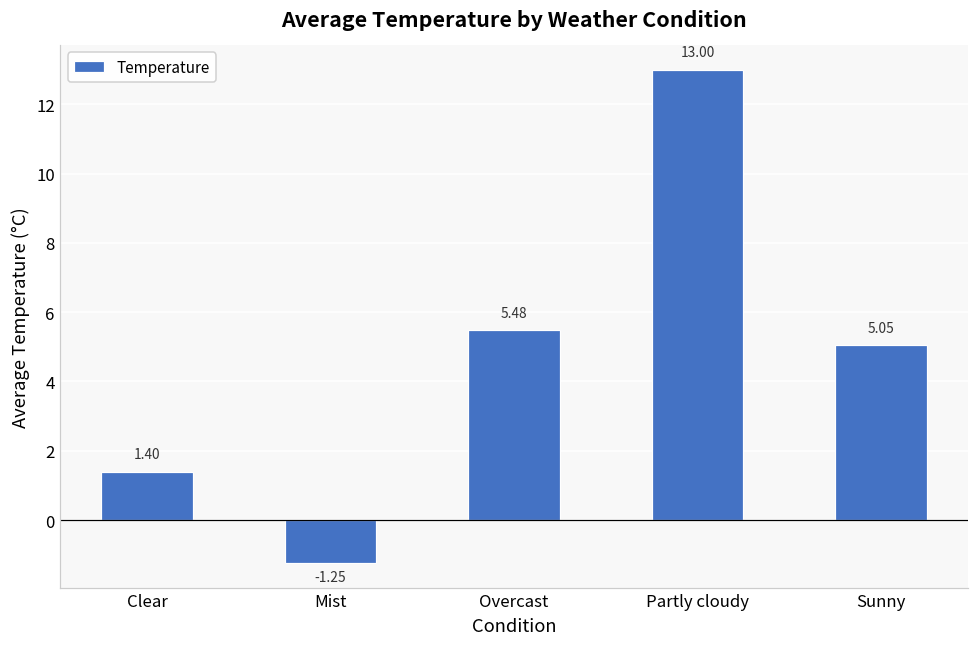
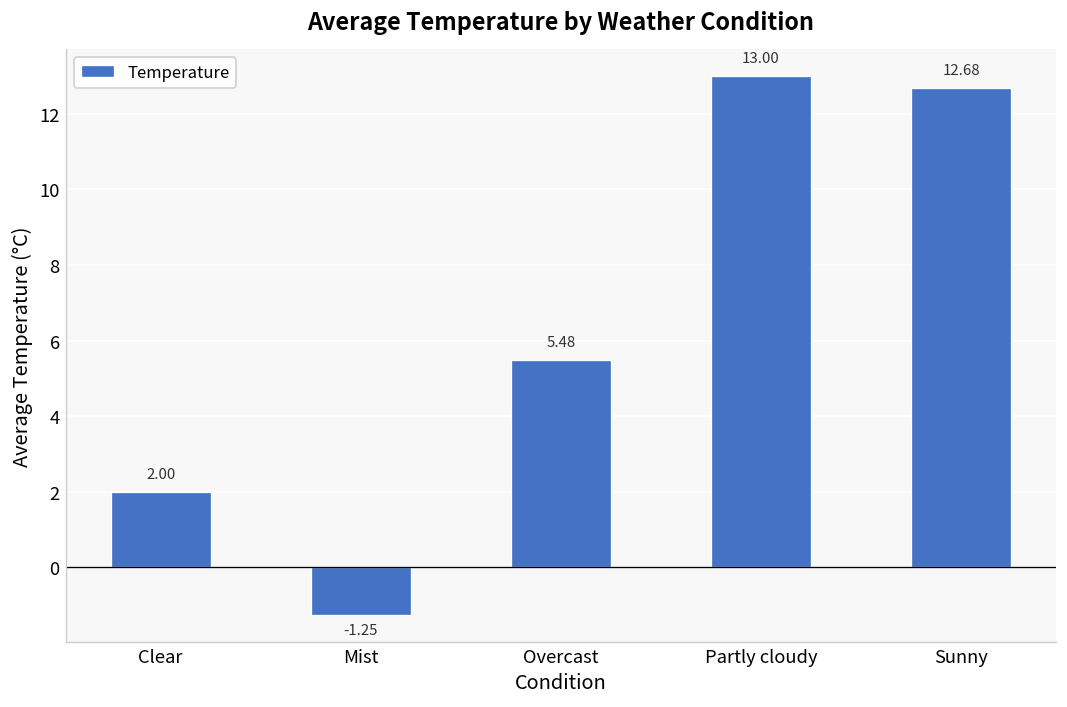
  {
-   "Clear": 1.40,
+   "Clear": 2.00,
    "Mist": -1.25,
    "Overcast": 5.48,
    "Partly cloudy": 13.00,
-   "Sunny": 5.05
+   "Sunny": 12.68
  }
